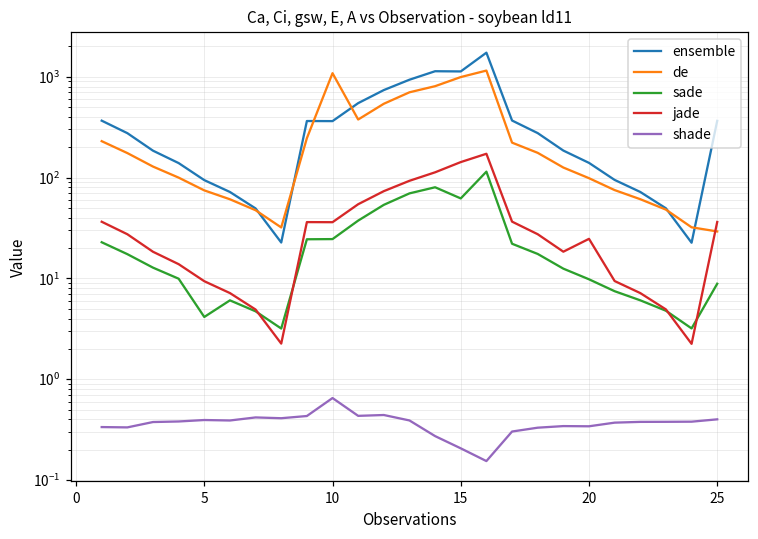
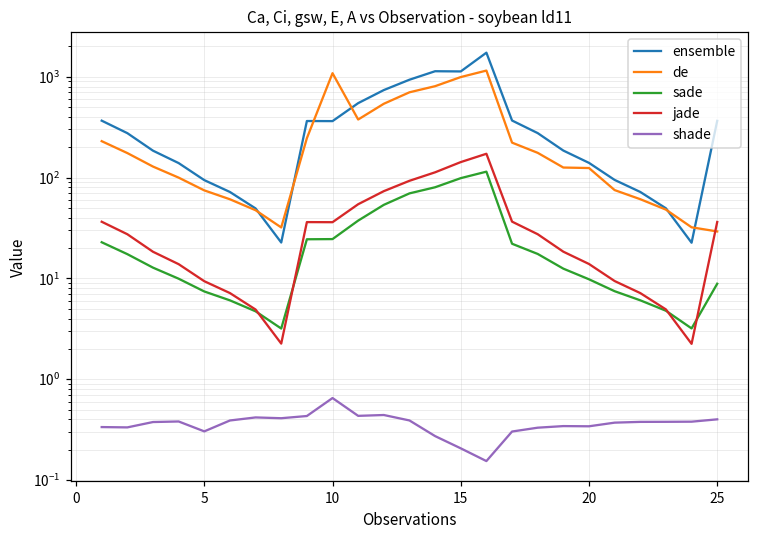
  {
    "ensemble": {
      "5": 90,
      "10": 360,
      "15": 1100,
      "20": 140
    },
    "de": {
      "5": 70,
      "10": 1100,
      "15": 1000,
-     "20": 100,
+     "20": 120,
      "25": 29
    },
    "sade": {
-     "5": 4,
+     "5": 7,
      "10": 25,
-     "15": 60,
+     "15": 100,
      "20": 10,
      "25": 9
    },
    "jade": {
      "5": 9,
      "10": 36,
      "15": 140,
-     "20": 25,
+     "20": 14,
      "25": 36
    },
    "shade": {
-     "5": 0.39,
+     "5": 0.30,
      "10": 0.7,
      "15": 0.21,
      "20": 0.34,
      "25": 0.4
    }
  }
